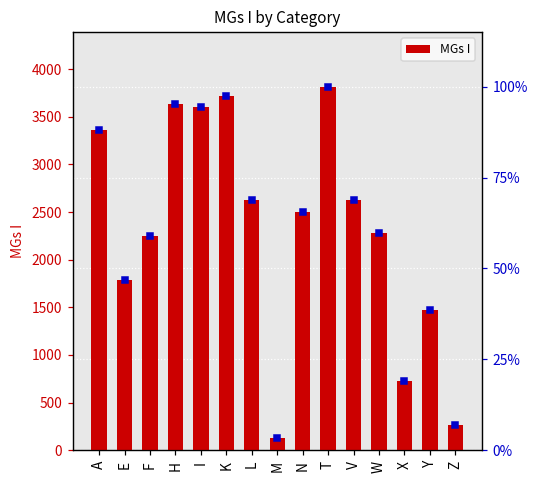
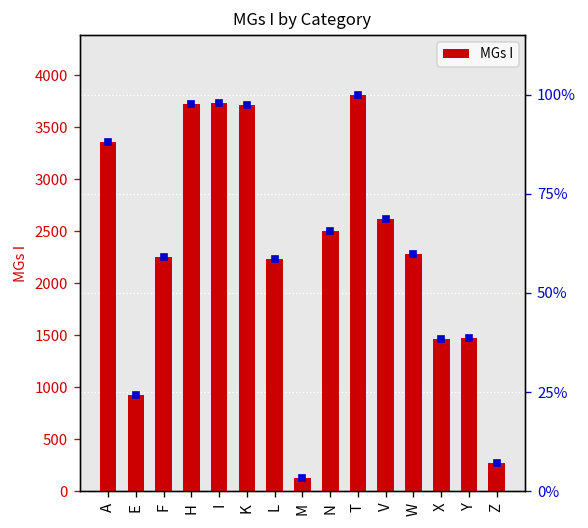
  {
    "MGs I": {
      "A": 3400,
-     "E": 1800,
+     "E": 900,
      "F": 2300,
-     "H": 3600,
-     "I": 3600,
+     "H": 3700,
+     "I": 3700,
      "K": 3700,
-     "L": 2600,
+     "L": 2200,
      "M": 100,
      "N": 2500,
      "T": 3800,
      "V": 2600,
      "W": 2300,
-     "X": 700,
+     "X": 1500,
      "Y": 1500,
      "Z": 300
    }
  }
